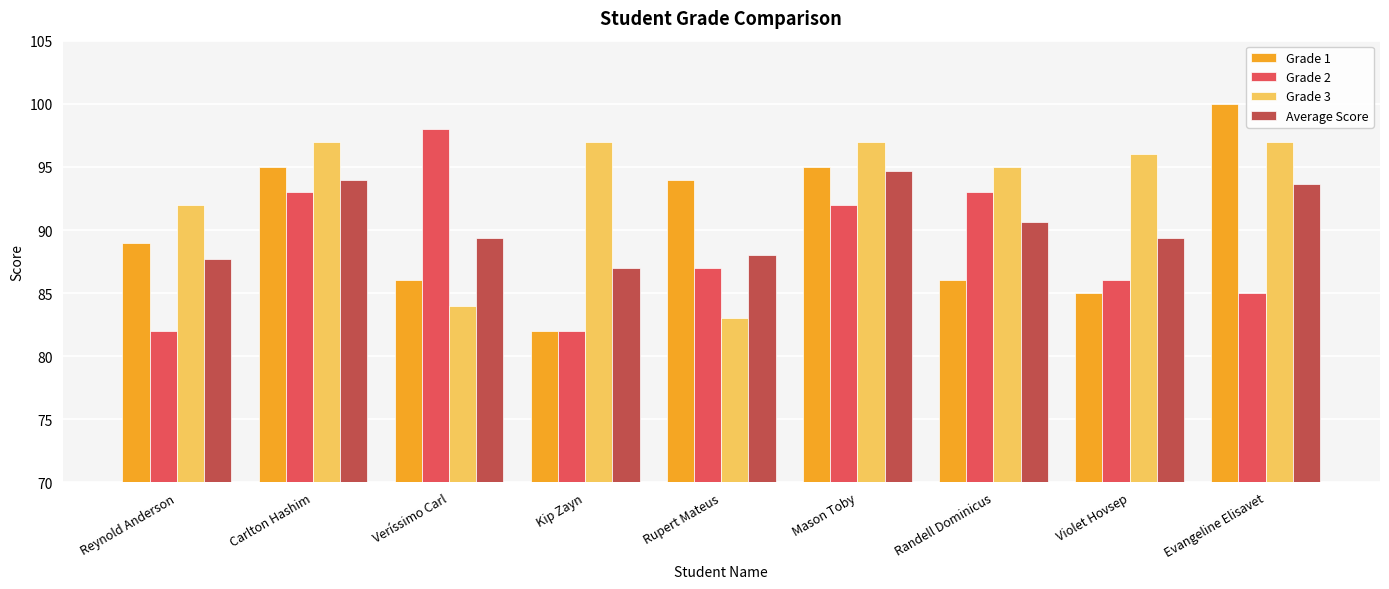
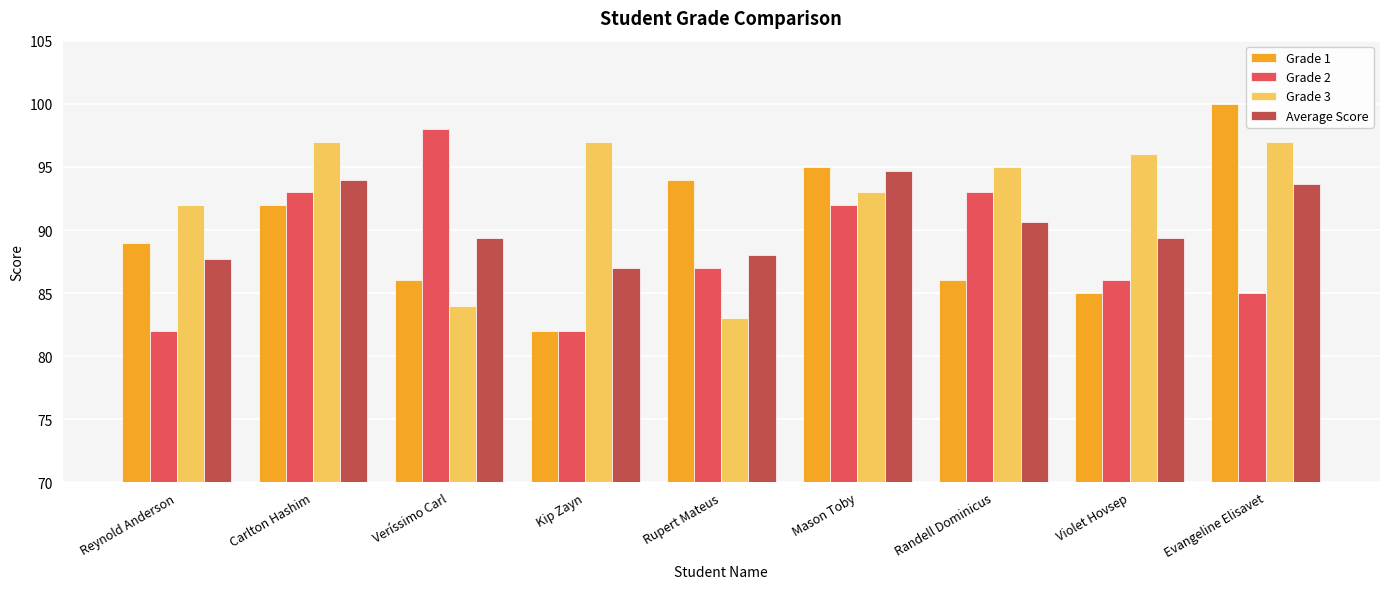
  {
    "Grade 1": {
      "Reynold Anderson": 89,
-     "Carlton Hashim": 95,
+     "Carlton Hashim": 92,
      "Veríssimo Carl": 86,
      "Kip Zayn": 82,
      "Rupert Mateus": 94,
      "Mason Toby": 95,
      "Randell Dominicus": 86,
      "Violet Hovsep": 85,
      "Evangeline Elisavet": 100
    },
    "Grade 3": {
      "Reynold Anderson": 92,
      "Carlton Hashim": 97,
      "Veríssimo Carl": 84,
      "Kip Zayn": 97,
      "Rupert Mateus": 83,
-     "Mason Toby": 97,
+     "Mason Toby": 93,
      "Randell Dominicus": 95,
      "Violet Hovsep": 96,
      "Evangeline Elisavet": 97
    }
  }
